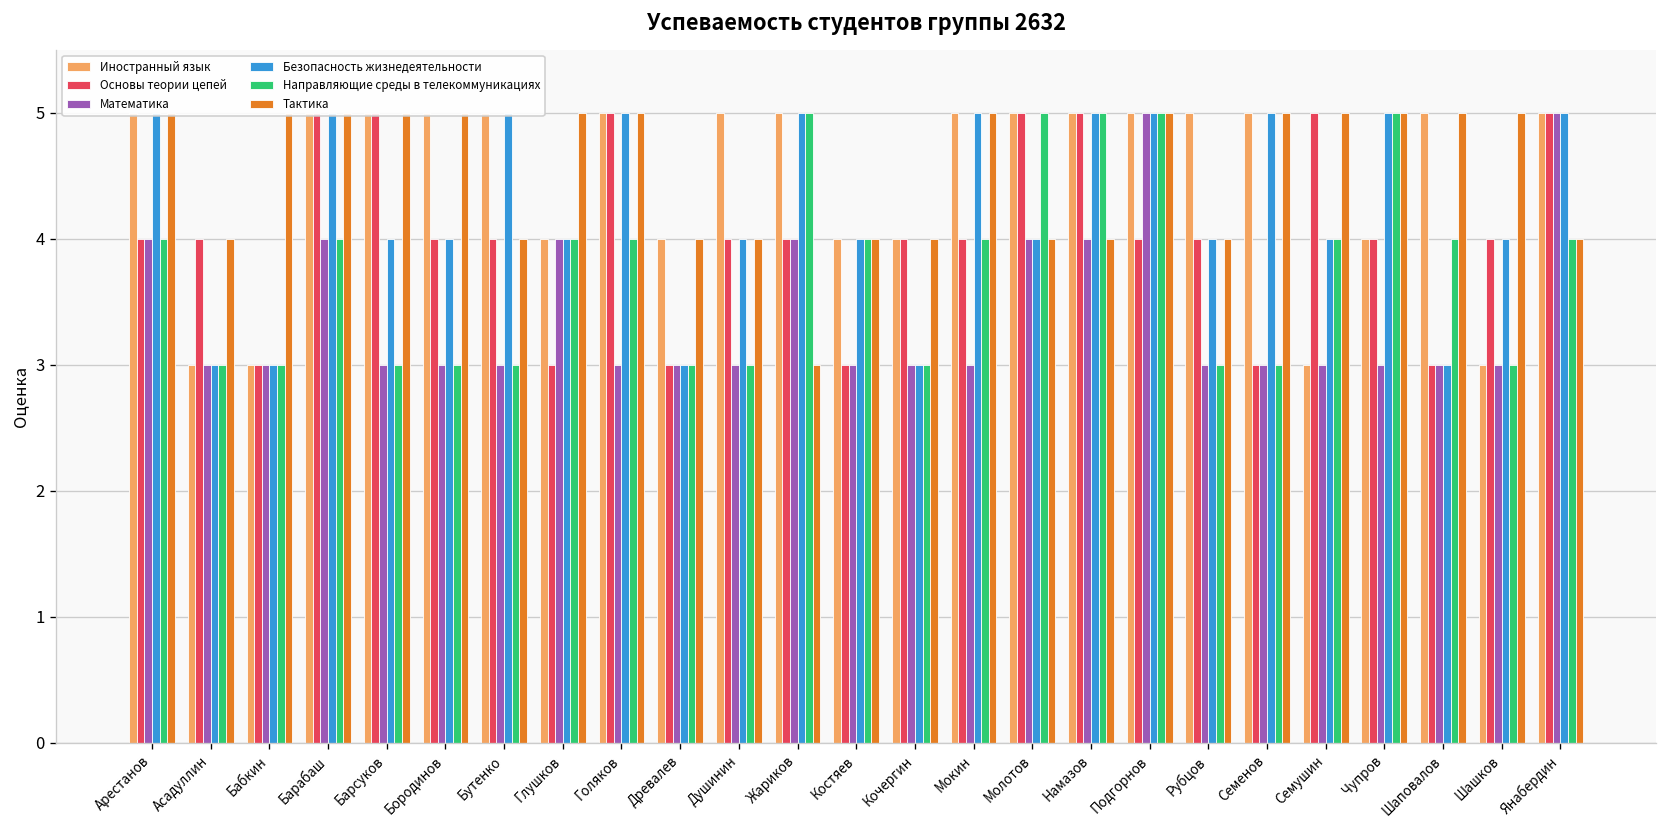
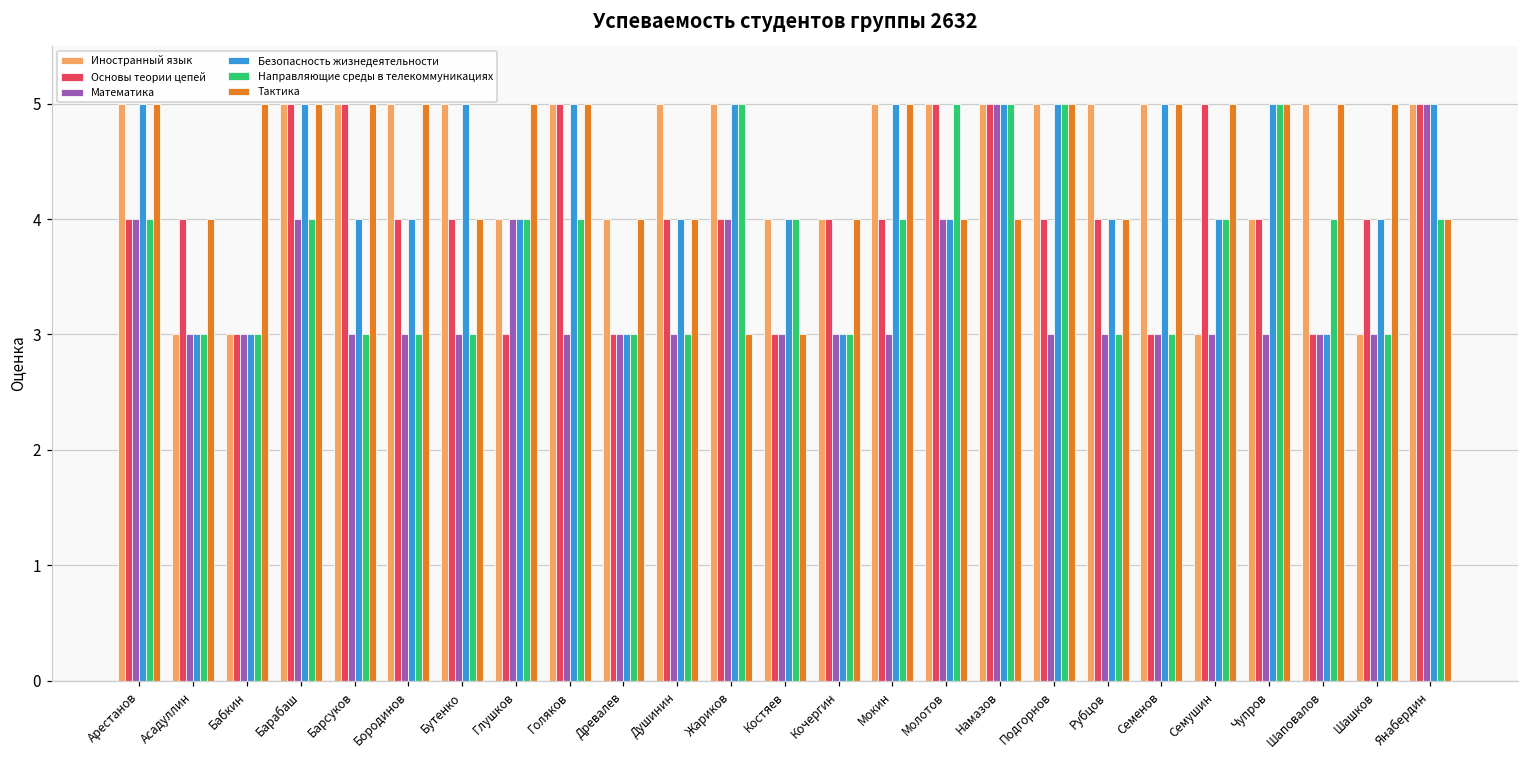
  {
    "Иностранный язык": {
      "Асадуллин": 3,
      "Бабкин": 3,
      "Глушков": 4,
      "Голяков": 5,
      "Древалев": 4,
      "Душинин": 5,
      "Жариков": 5,
      "Костяев": 4,
      "Кочергин": 4,
      "Мокин": 5,
      "Молотов": 5,
      "Намазов": 5,
      "Подгорнов": 5,
      "Рубцов": 5,
      "Семенов": 5,
      "Семушин": 3,
      "Чупров": 4,
      "Шаповалов": 5,
      "Шашков": 3,
      "Янабердин": 5
    },
    "Основы теории цепей": {
      "Арестанов": 4,
      "Асадуллин": 4,
      "Бабкин": 3,
      "Бородинов": 4,
      "Бутенко": 4,
      "Глушков": 3,
      "Голяков": 5,
      "Древалев": 3,
      "Душинин": 4,
      "Жариков": 4,
      "Костяев": 3,
      "Кочергин": 4,
      "Мокин": 4,
      "Молотов": 5,
      "Намазов": 5,
      "Подгорнов": 4,
      "Рубцов": 4,
      "Семенов": 3,
      "Семушин": 5,
      "Чупров": 4,
      "Шаповалов": 3,
      "Шашков": 4,
      "Янабердин": 5
    },
    "Математика": {
      "Арестанов": 4,
      "Асадуллин": 3,
      "Бабкин": 3,
      "Барабаш": 4,
      "Барсуков": 3,
      "Бородинов": 3,
      "Бутенко": 3,
      "Глушков": 4,
      "Голяков": 3,
      "Древалев": 3,
      "Душинин": 3,
      "Жариков": 4,
      "Костяев": 3,
      "Кочергин": 3,
      "Мокин": 3,
      "Молотов": 4,
-     "Намазов": 4,
-     "Подгорнов": 5,
+     "Намазов": 5,
+     "Подгорнов": 3,
      "Рубцов": 3,
      "Семенов": 3,
      "Семушин": 3,
      "Чупров": 3,
      "Шаповалов": 3,
      "Шашков": 3,
      "Янабердин": 5
    },
    "Безопасность жизнедеятельности": {
      "Асадуллин": 3,
      "Бабкин": 3,
      "Барсуков": 4,
      "Бородинов": 4,
      "Глушков": 4,
      "Голяков": 5,
      "Древалев": 3,
      "Душинин": 4,
      "Жариков": 5,
      "Костяев": 4,
      "Кочергин": 3,
      "Мокин": 5,
      "Молотов": 4,
      "Намазов": 5,
      "Подгорнов": 5,
      "Рубцов": 4,
      "Семенов": 5,
      "Семушин": 4,
      "Чупров": 5,
      "Шаповалов": 3,
      "Шашков": 4,
      "Янабердин": 5
    },
    "Направляющие среды в телекоммуникациях": {
      "Арестанов": 4,
      "Асадуллин": 3,
      "Бабкин": 3,
      "Барабаш": 4,
      "Барсуков": 3,
      "Бородинов": 3,
      "Бутенко": 3,
      "Глушков": 4,
      "Голяков": 4,
      "Древалев": 3,
      "Душинин": 3,
      "Жариков": 5,
      "Костяев": 4,
      "Кочергин": 3,
      "Мокин": 4,
      "Молотов": 5,
      "Намазов": 5,
      "Подгорнов": 5,
      "Рубцов": 3,
      "Семенов": 3,
      "Семушин": 4,
      "Чупров": 5,
      "Шаповалов": 4,
      "Шашков": 3,
      "Янабердин": 4
    },
    "Тактика": {
      "Асадуллин": 4,
      "Бутенко": 4,
      "Глушков": 5,
      "Голяков": 5,
      "Древалев": 4,
      "Душинин": 4,
      "Жариков": 3,
-     "Костяев": 4,
+     "Костяев": 3,
      "Кочергин": 4,
      "Мокин": 5,
      "Молотов": 4,
      "Намазов": 4,
      "Подгорнов": 5,
      "Рубцов": 4,
      "Семенов": 5,
      "Семушин": 5,
      "Чупров": 5,
      "Шаповалов": 5,
      "Шашков": 5,
      "Янабердин": 4
    }
  }
